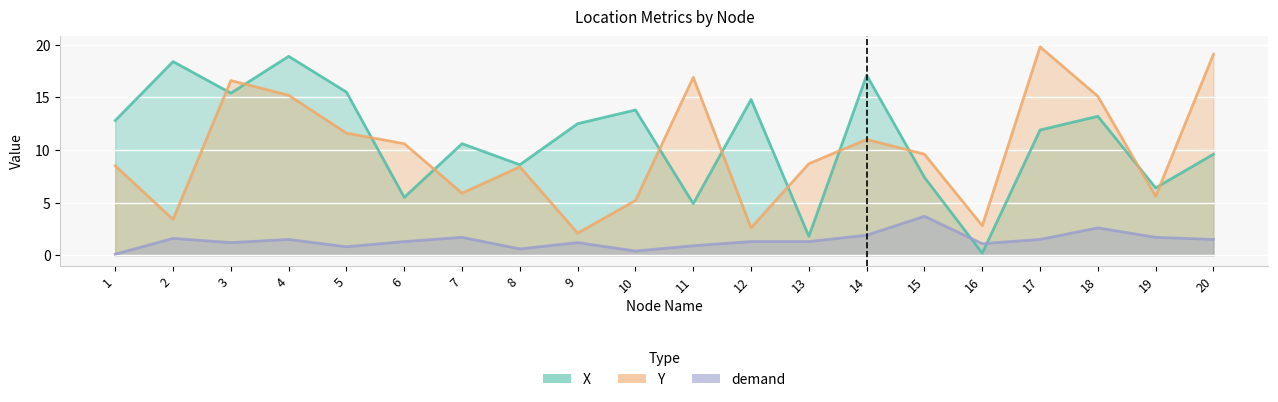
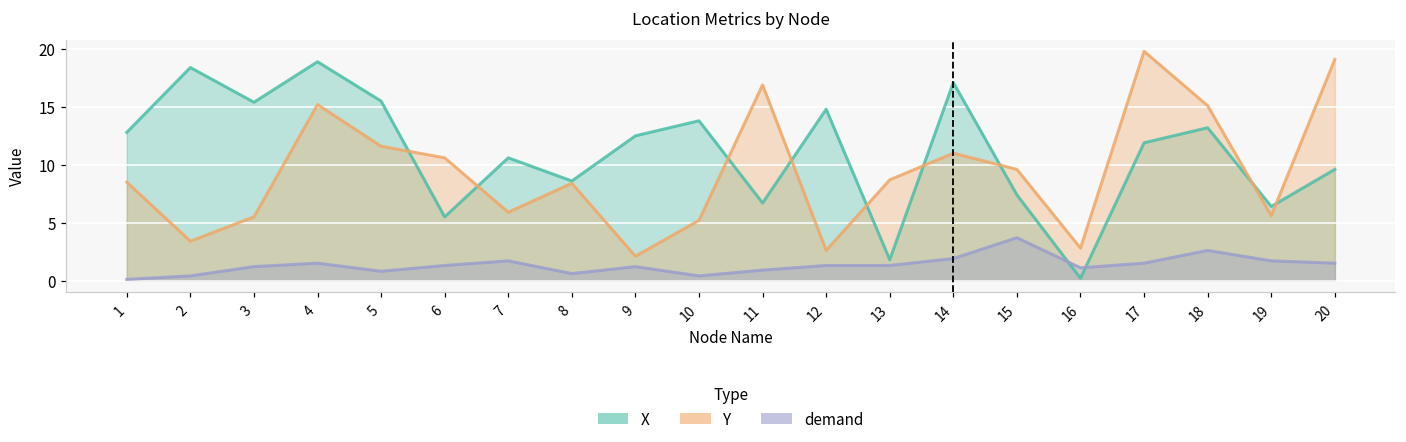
  {
    "X": {
      "1": 12.8,
      "2": 18.4,
      "3": 15.4,
      "4": 18.9,
      "5": 15.5,
      "6": 5.5,
      "7": 10.6,
      "9": 12.5,
      "10": 13.8,
-     "11": 4.9,
+     "11": 6.7,
      "12": 14.8,
      "13": 1.8,
      "14": 17.1,
      "15": 7.4,
      "16": 0.2,
      "17": 11.9,
      "18": 13.2,
      "19": 6.4,
      "20": 9.6
    },
    "Y": {
      "1": 8.5,
      "2": 3.4,
-     "3": 16.6,
+     "3": 5.5,
      "4": 15.2,
      "5": 11.6,
      "6": 10.6,
      "7": 5.9,
      "9": 2.1,
      "10": 5.2,
      "11": 16.9,
      "12": 2.6,
      "13": 8.7,
      "14": 11.0,
      "15": 9.6,
      "16": 2.8,
      "17": 19.8,
      "18": 15.1,
      "19": 5.6,
      "20": 19.1
    },
    "demand": {
      "1": 0.1,
-     "2": 1.6,
+     "2": 0.4,
      "3": 1.2,
      "4": 1.5,
      "5": 0.8,
      "6": 1.3,
      "7": 1.7,
      "8": 0.6,
      "9": 1.2,
      "10": 0.4,
      "11": 0.9,
      "12": 1.3,
      "13": 1.3,
      "14": 1.9,
      "15": 3.7,
      "16": 1.1,
      "17": 1.5,
      "18": 2.6,
      "19": 1.7,
      "20": 1.5
    }
  }
